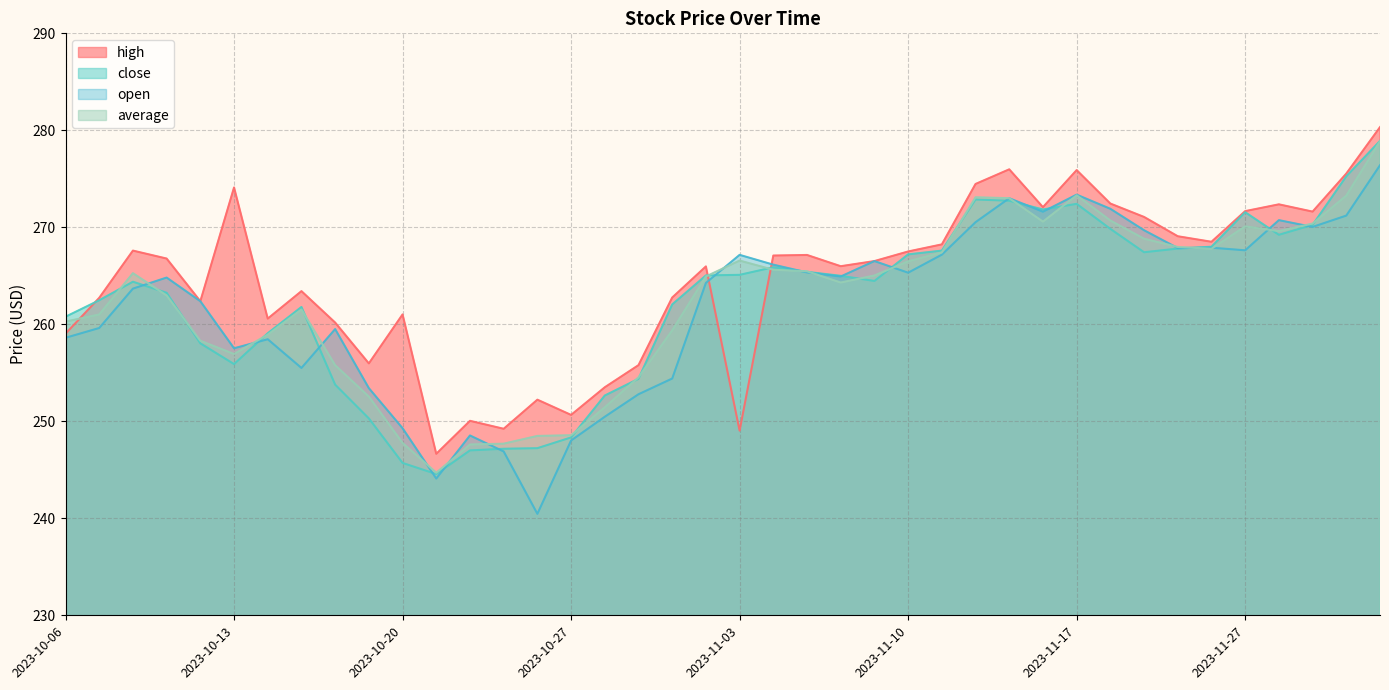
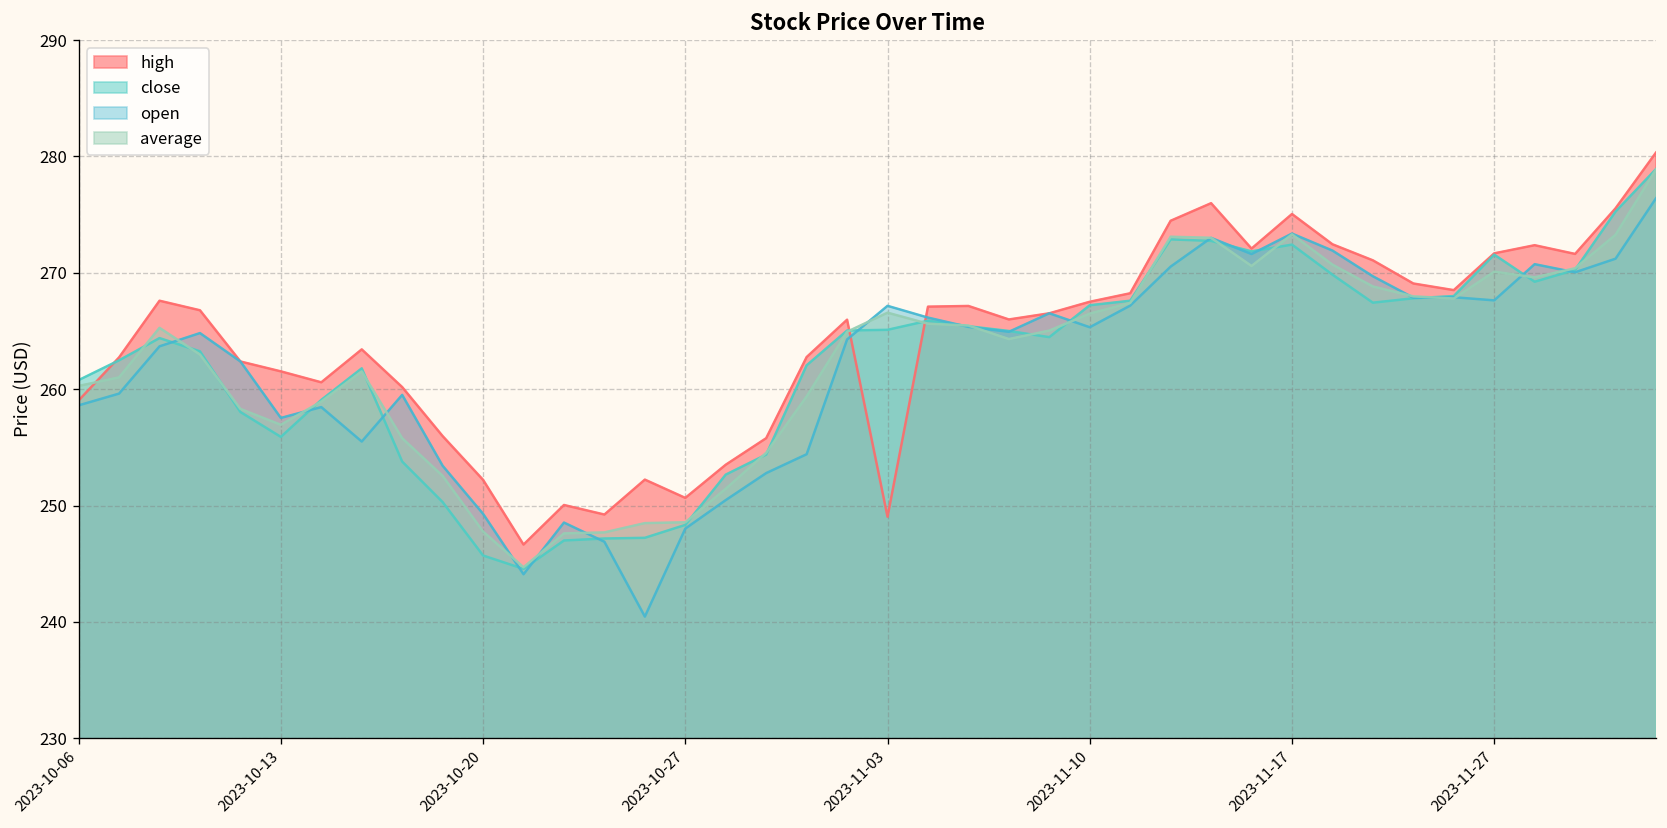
  {
    "high": {
      "2023-10-06": 259,
-     "2023-10-13": 274,
-     "2023-10-20": 261,
+     "2023-10-13": 262,
+     "2023-10-20": 252,
      "2023-10-27": 251,
      "2023-11-03": 249,
      "2023-11-10": 268,
-     "2023-11-17": 276
+     "2023-11-17": 275
    }
  }
